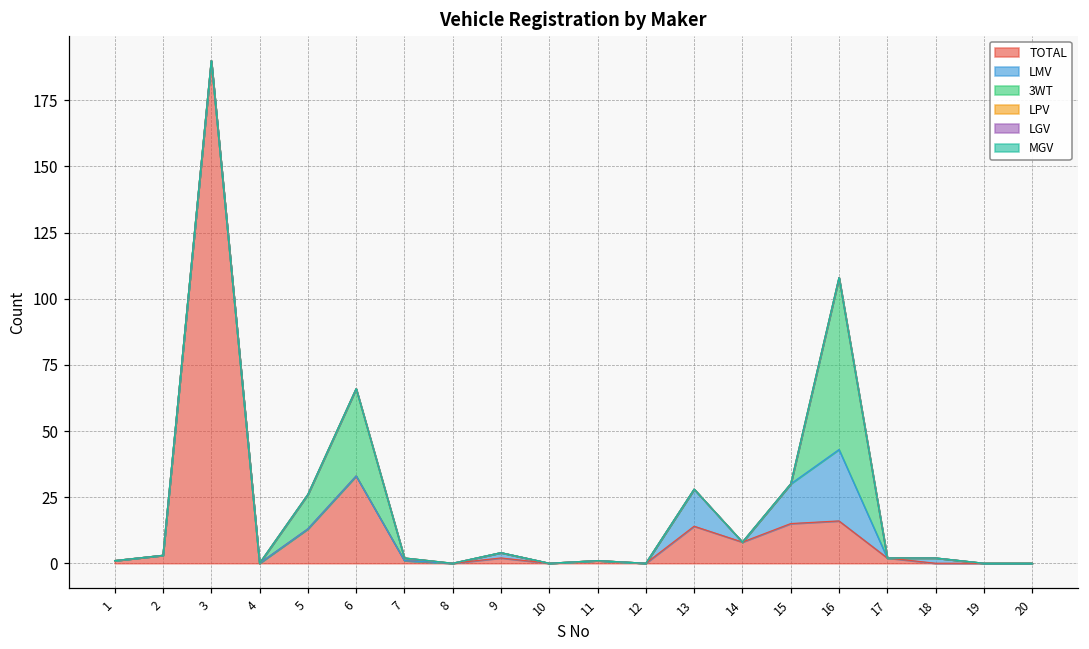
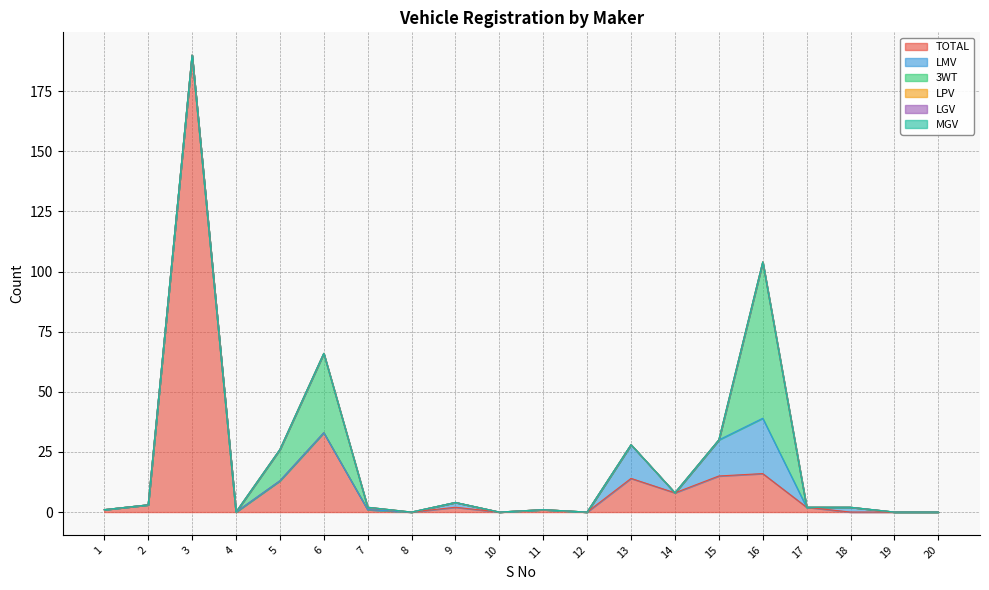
  {
    "TOTAL": {
      "9": 2,
      "13": 14,
      "15": 15,
      "16": 16,
      "18": 0
    },
    "LMV": {
-     "16": 27
+     "16": 23
    }
  }
